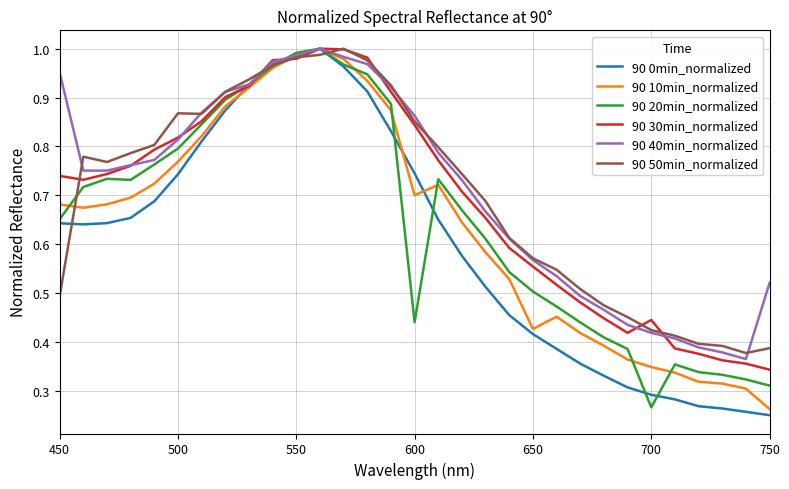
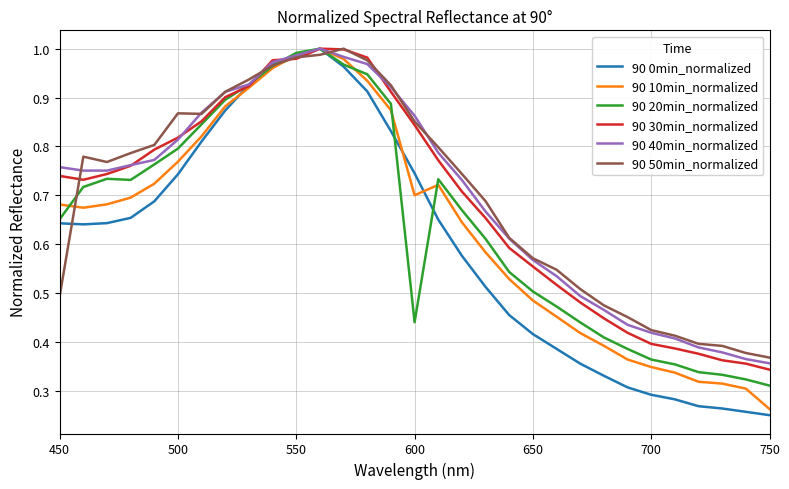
  {
    "90 0min_normalized": {
      "450": 0.64,
      "500": 0.74,
      "600": 0.74,
      "650": 0.42,
      "700": 0.29,
      "750": 0.25
    },
    "90 10min_normalized": {
      "450": 0.68,
      "500": 0.77,
      "600": 0.70,
-     "650": 0.43,
+     "650": 0.48,
      "700": 0.35,
      "750": 0.26
    },
    "90 20min_normalized": {
      "450": 0.65,
      "500": 0.80,
      "600": 0.44,
      "650": 0.50,
-     "700": 0.27,
+     "700": 0.36,
      "750": 0.31
    },
    "90 30min_normalized": {
      "450": 0.74,
      "600": 0.84,
      "650": 0.55,
-     "700": 0.44,
+     "700": 0.40,
      "750": 0.34
    },
    "90 40min_normalized": {
-     "450": 0.95,
+     "450": 0.76,
      "600": 0.86,
      "700": 0.42,
-     "750": 0.52
+     "750": 0.36
    },
    "90 50min_normalized": {
      "450": 0.49,
      "500": 0.87,
      "600": 0.85,
      "700": 0.42,
-     "750": 0.39
+     "750": 0.37
    }
  }
